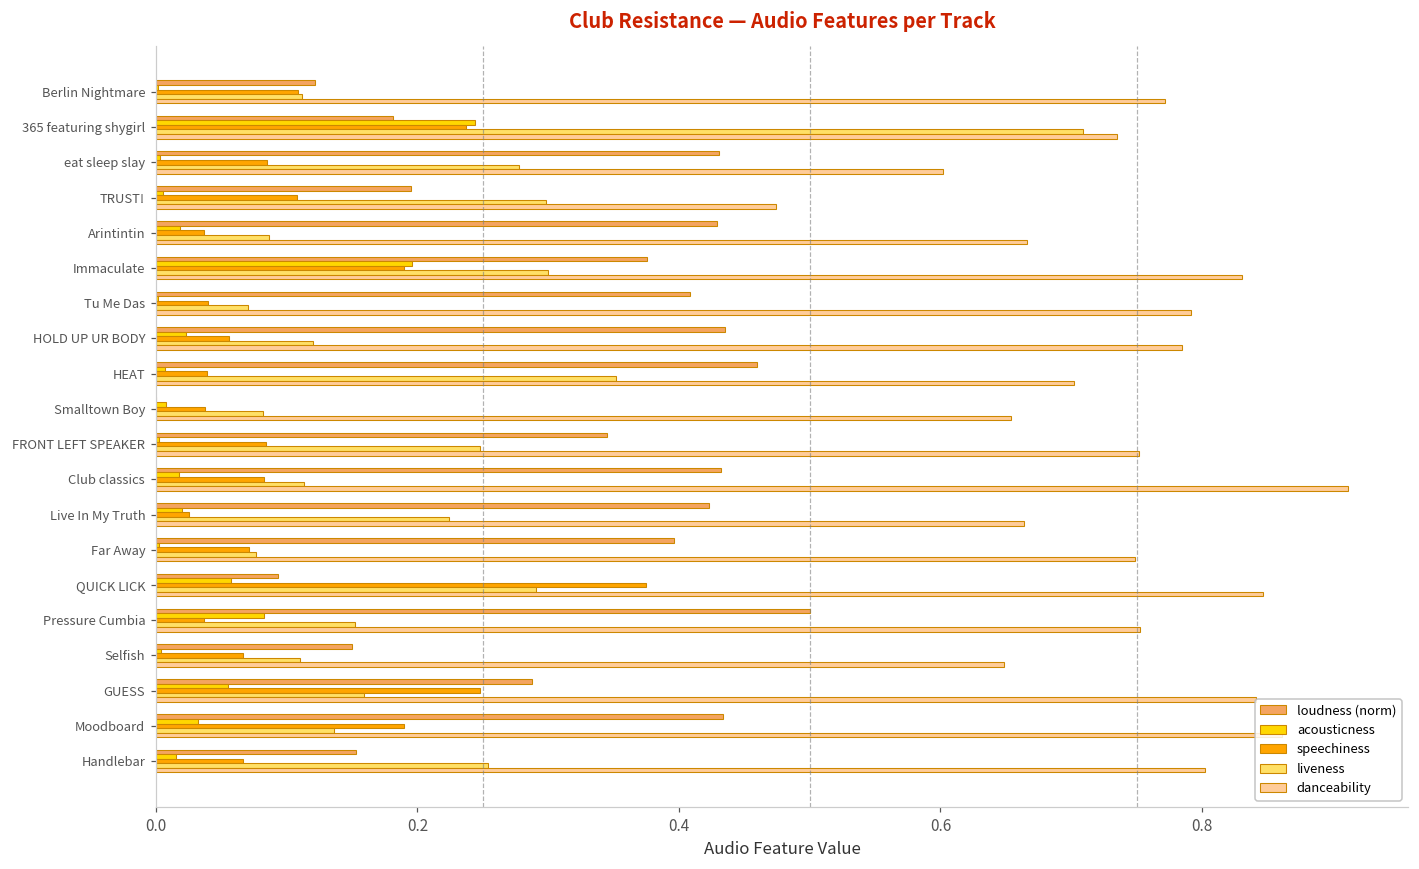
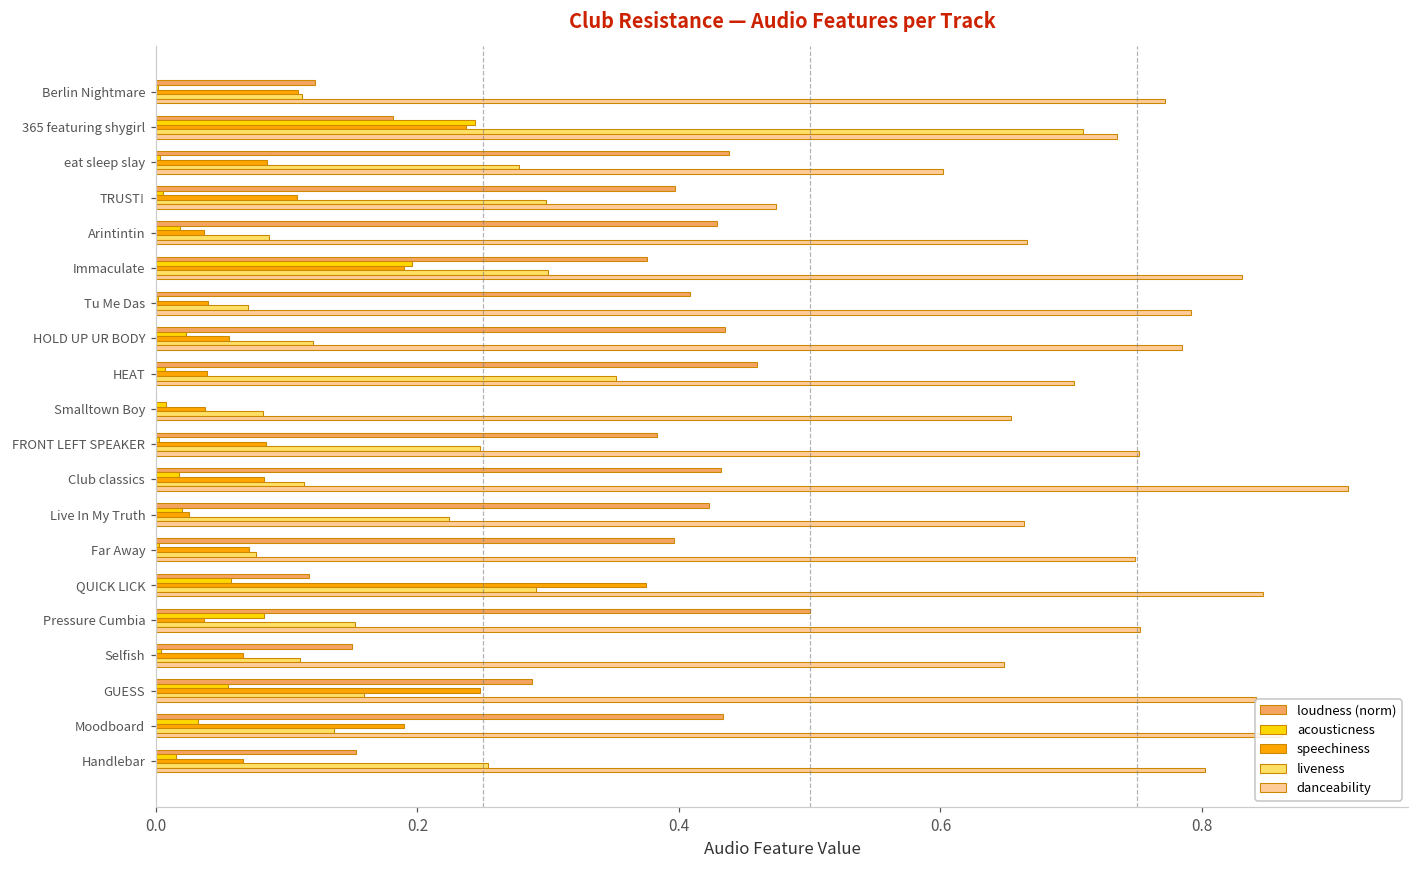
  {
    "loudness (norm)": {
      "Berlin Nightmare": 0.121,
      "365 featuring shygirl": 0.181,
-     "eat sleep slay": 0.431,
-     "TRUST!": 0.195,
+     "eat sleep slay": 0.438,
+     "TRUST!": 0.397,
      "Arintintin": 0.429,
      "Immaculate": 0.376,
      "Tu Me Das": 0.408,
      "HOLD UP UR BODY": 0.435,
      "HEAT": 0.459,
      "Smalltown Boy": 0.000,
-     "FRONT LEFT SPEAKER": 0.345,
+     "FRONT LEFT SPEAKER": 0.383,
      "Club classics": 0.433,
      "Live In My Truth": 0.423,
      "Far Away": 0.396,
-     "QUICK LICK": 0.093,
+     "QUICK LICK": 0.117,
      "Pressure Cumbia": 0.500,
      "Selfish": 0.150,
      "GUESS": 0.288,
      "Moodboard": 0.434,
      "Handlebar": 0.153
    }
  }
